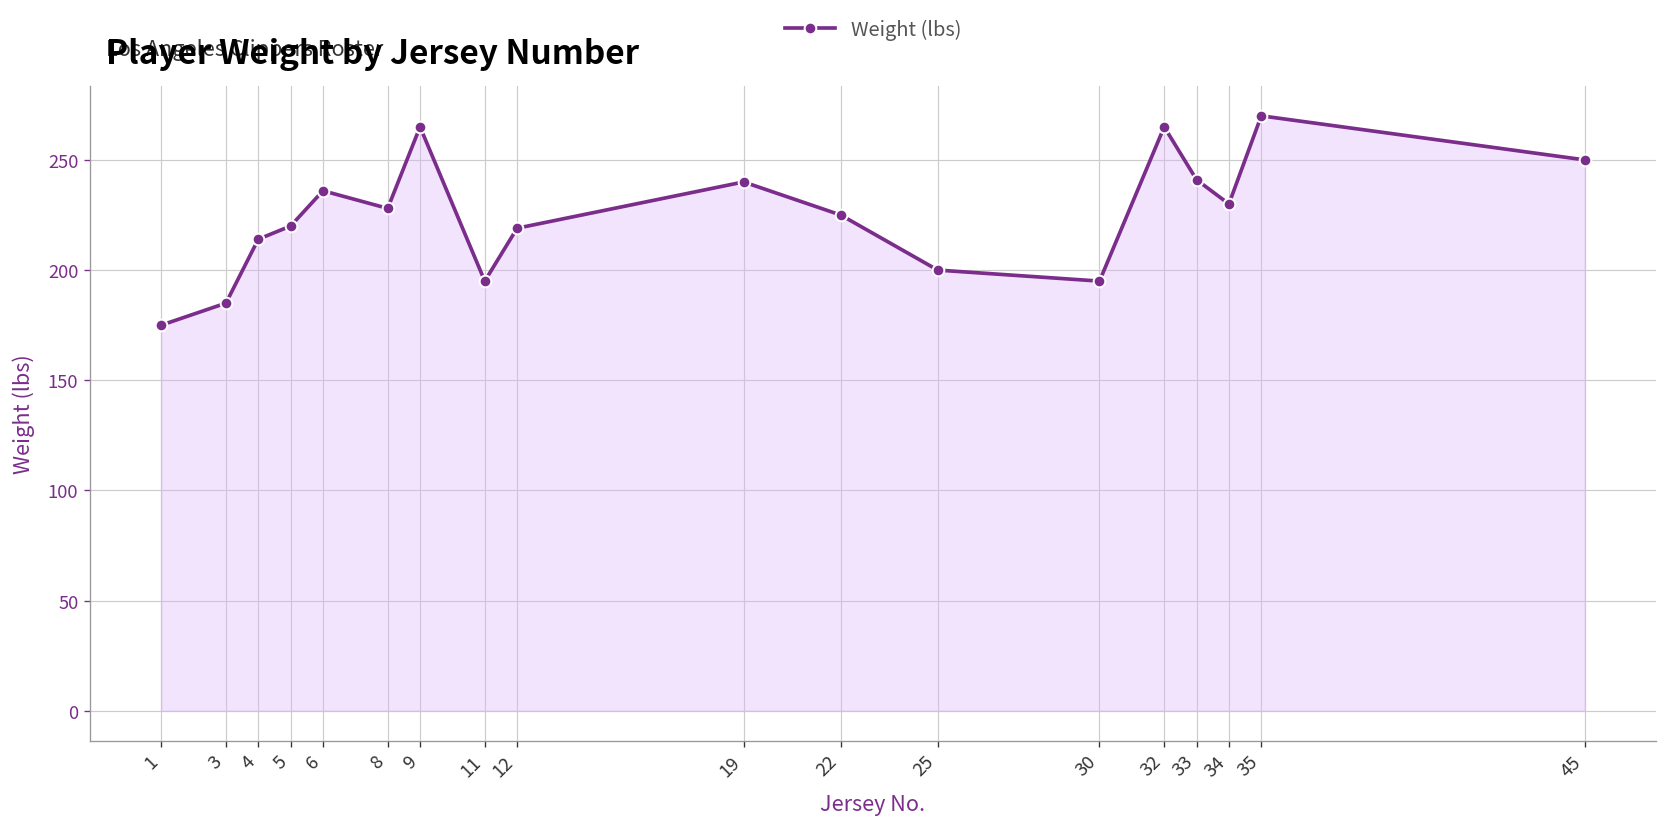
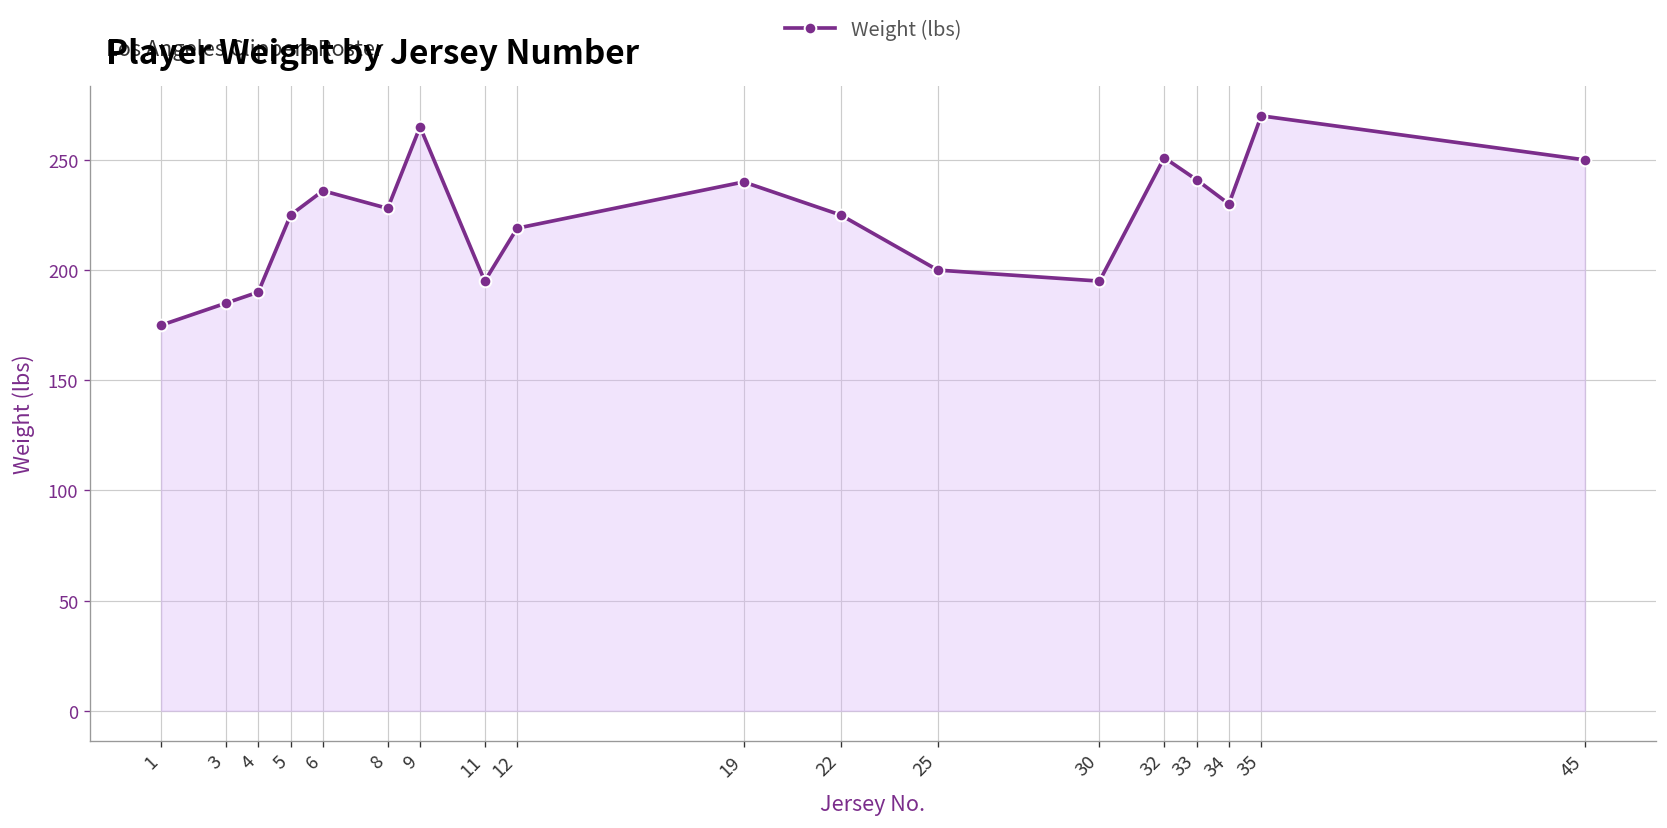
  {
    "1": 175,
    "3": 185,
-   "4": 214,
-   "5": 220,
+   "4": 190,
+   "5": 225,
    "6": 236,
    "8": 228,
    "9": 265,
    "11": 195,
    "12": 219,
    "19": 240,
    "22": 225,
    "25": 200,
    "30": 195,
-   "32": 265,
+   "32": 251,
    "33": 241,
    "34": 230,
    "35": 270,
    "45": 250
  }
